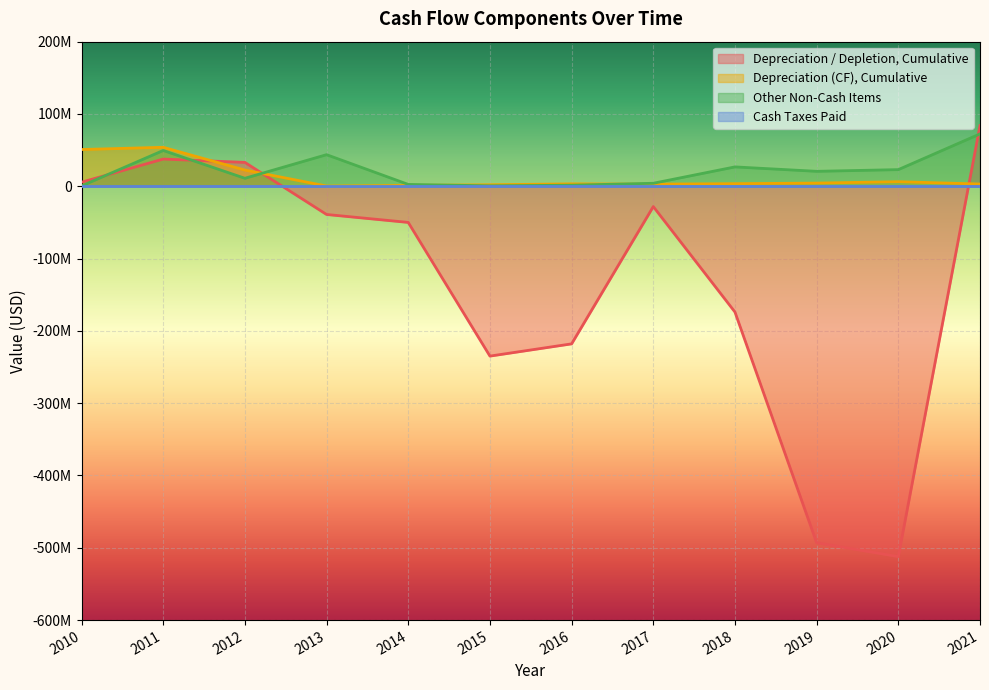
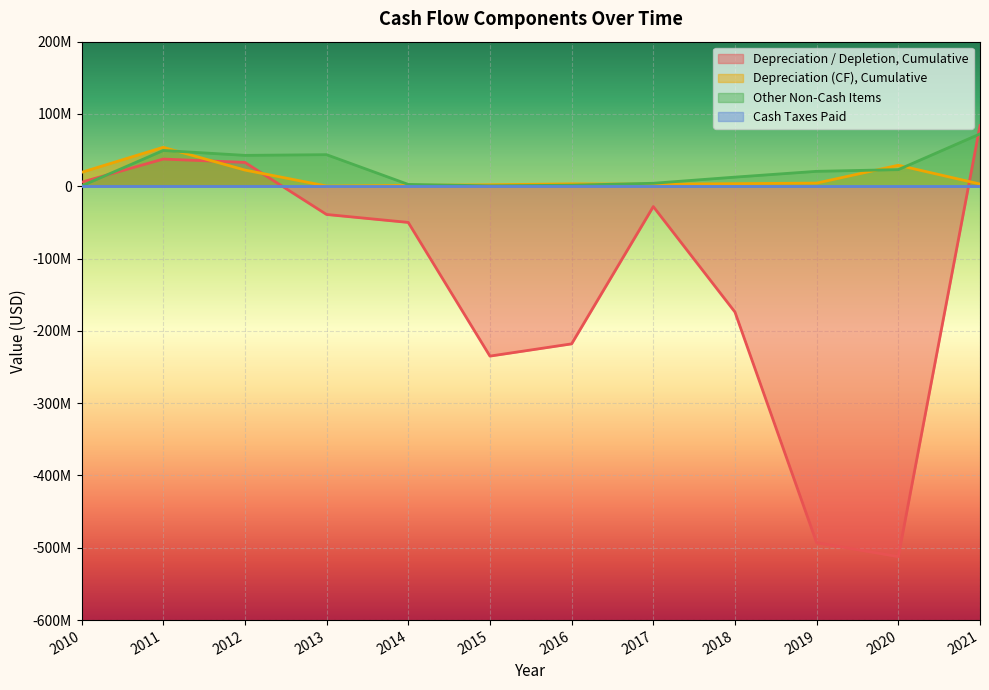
  {
    "Depreciation (CF), Cumulative": {
-     "2010": 50000000,
+     "2010": 20000000,
      "2011": 50000000,
      "2012": 20000000,
      "2018": 0,
      "2019": 0,
-     "2020": 10000000
+     "2020": 30000000
    },
    "Other Non-Cash Items": {
      "2011": 50000000,
-     "2012": 10000000,
+     "2012": 40000000,
      "2013": 40000000,
-     "2018": 30000000,
+     "2018": 10000000,
      "2019": 20000000,
      "2020": 20000000,
      "2021": 70000000
    },
    "Cash Taxes Paid": {
      "2011": 0,
      "2012": 0
    }
  }
